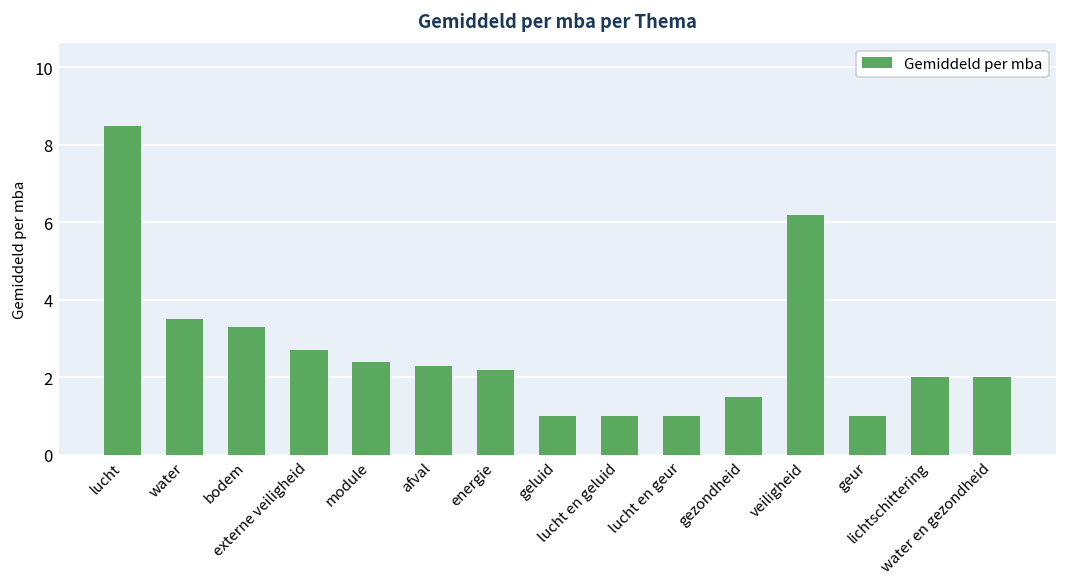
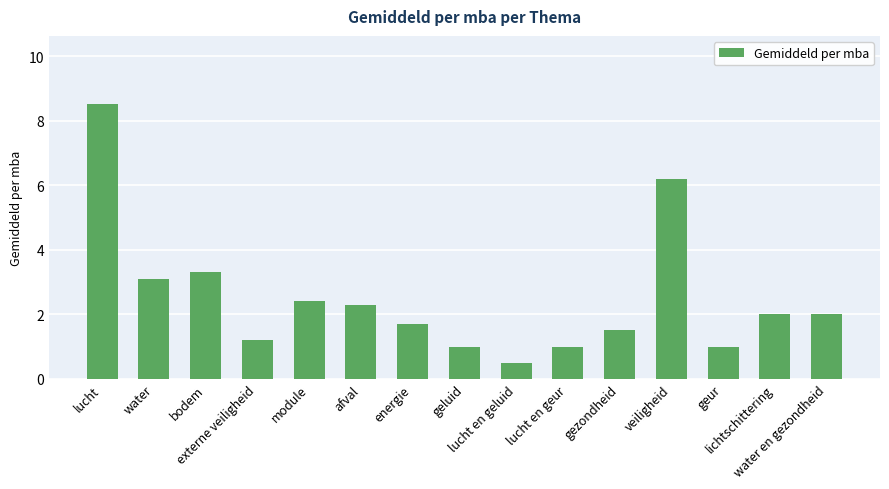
  {
    "lucht": 8.5,
-   "water": 3.5,
+   "water": 3.1,
    "bodem": 3.3,
-   "externe veiligheid": 2.7,
+   "externe veiligheid": 1.2,
    "module": 2.4,
    "afval": 2.3,
-   "energie": 2.2,
+   "energie": 1.7,
    "geluid": 1.0,
-   "lucht en geluid": 1.0,
+   "lucht en geluid": 0.5,
    "lucht en geur": 1.0,
    "gezondheid": 1.5,
    "veiligheid": 6.2,
    "geur": 1.0,
    "lichtschittering": 2.0,
    "water en gezondheid": 2.0
  }
